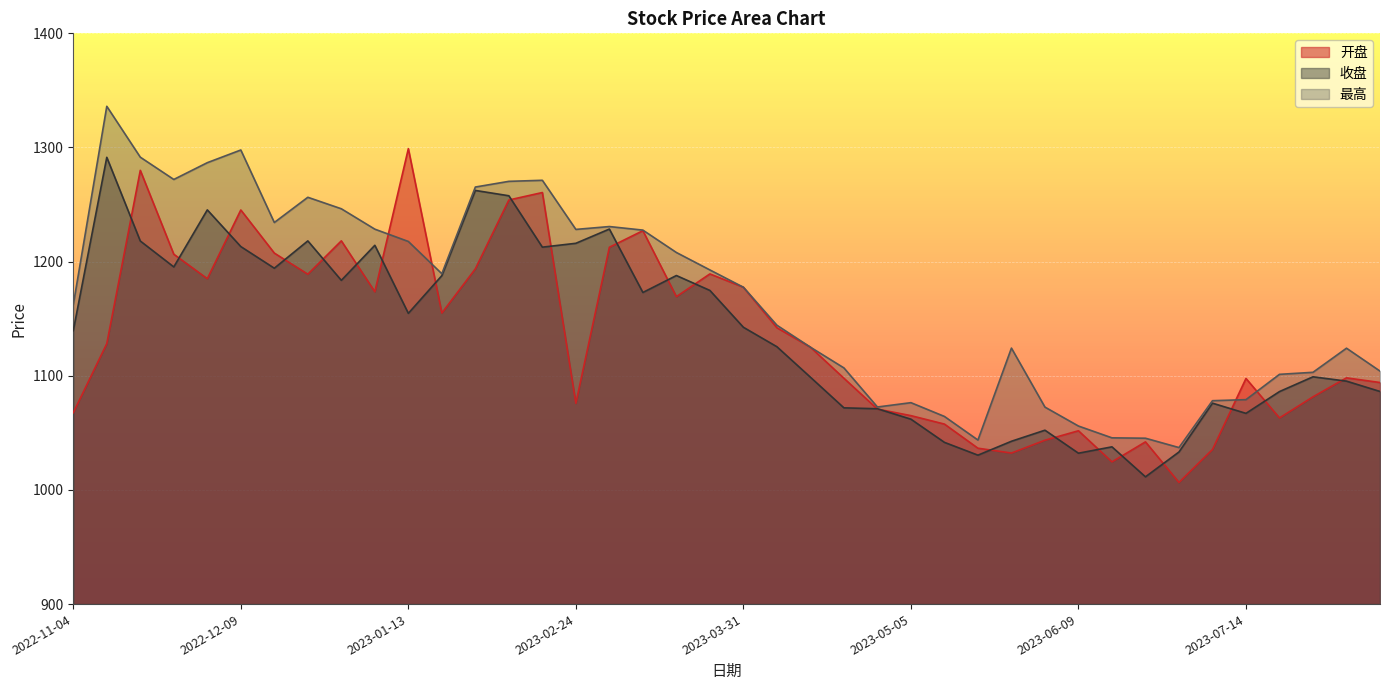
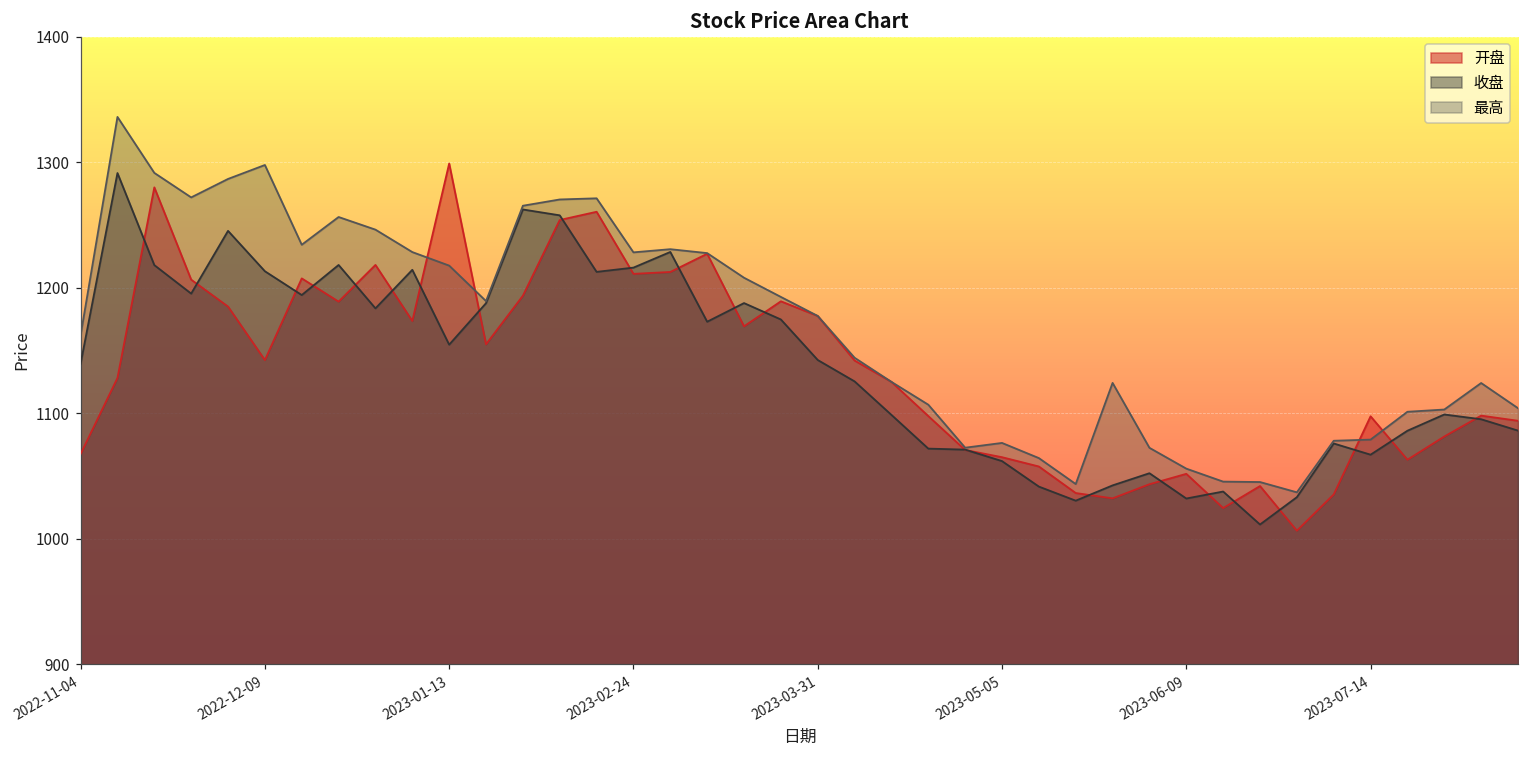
  {
    "开盘": {
      "2022-11-04": 1068,
-     "2022-12-09": 1245,
+     "2022-12-09": 1142,
      "2023-01-13": 1299,
-     "2023-02-24": 1076,
+     "2023-02-24": 1211,
      "2023-05-05": 1065,
      "2023-06-09": 1052,
      "2023-07-14": 1098
    }
  }
